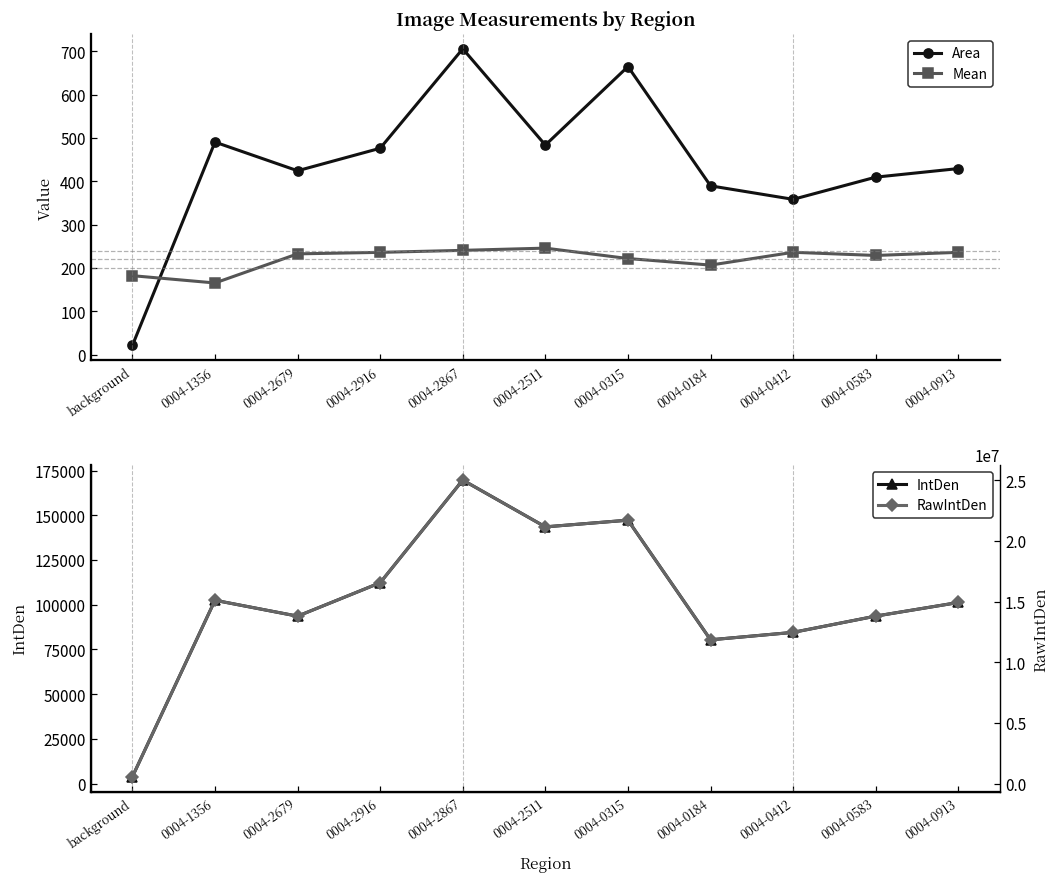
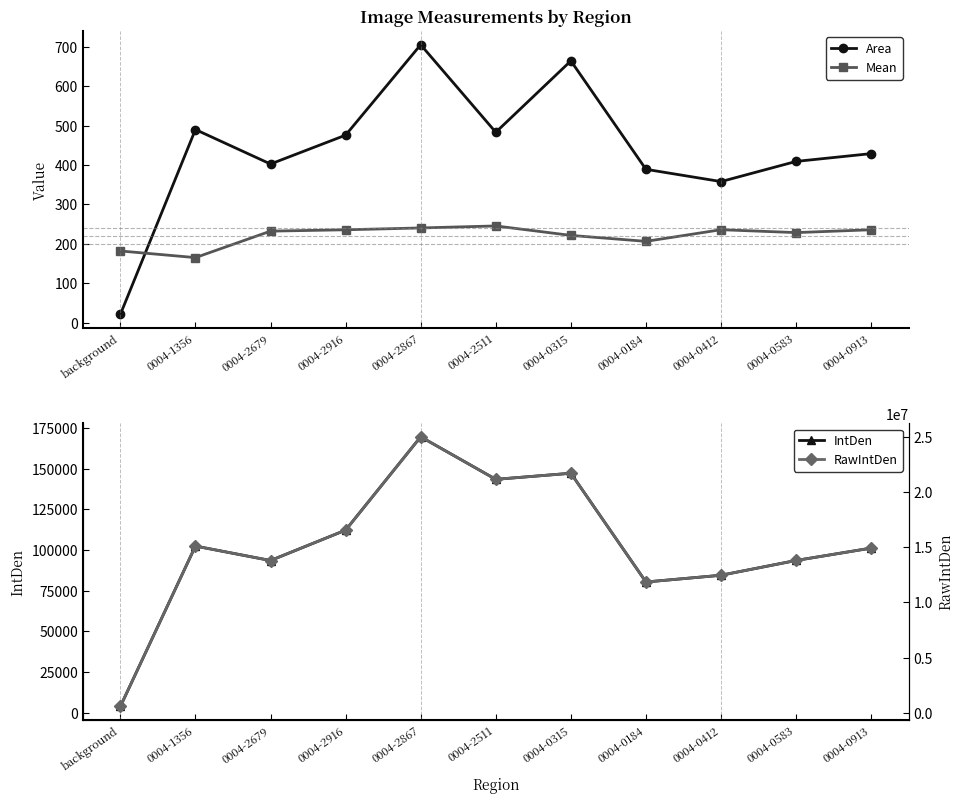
  {
    "Image Measurements by Region": {
      "Area": {
        "background": 20,
        "0004-1356": 490,
-       "0004-2679": 420,
+       "0004-2679": 400,
        "0004-2916": 480,
        "0004-2867": 710,
        "0004-2511": 480,
        "0004-0315": 660,
        "0004-0184": 390,
        "0004-0412": 360,
        "0004-0583": 410,
        "0004-0913": 430
      },
      "Mean": {
        "background": 180,
        "0004-1356": 170,
        "0004-2679": 230,
        "0004-2916": 240,
        "0004-2867": 240,
        "0004-2511": 250,
        "0004-0315": 220,
        "0004-0184": 210,
        "0004-0412": 240,
        "0004-0583": 230,
        "0004-0913": 240
      }
    }
  }
